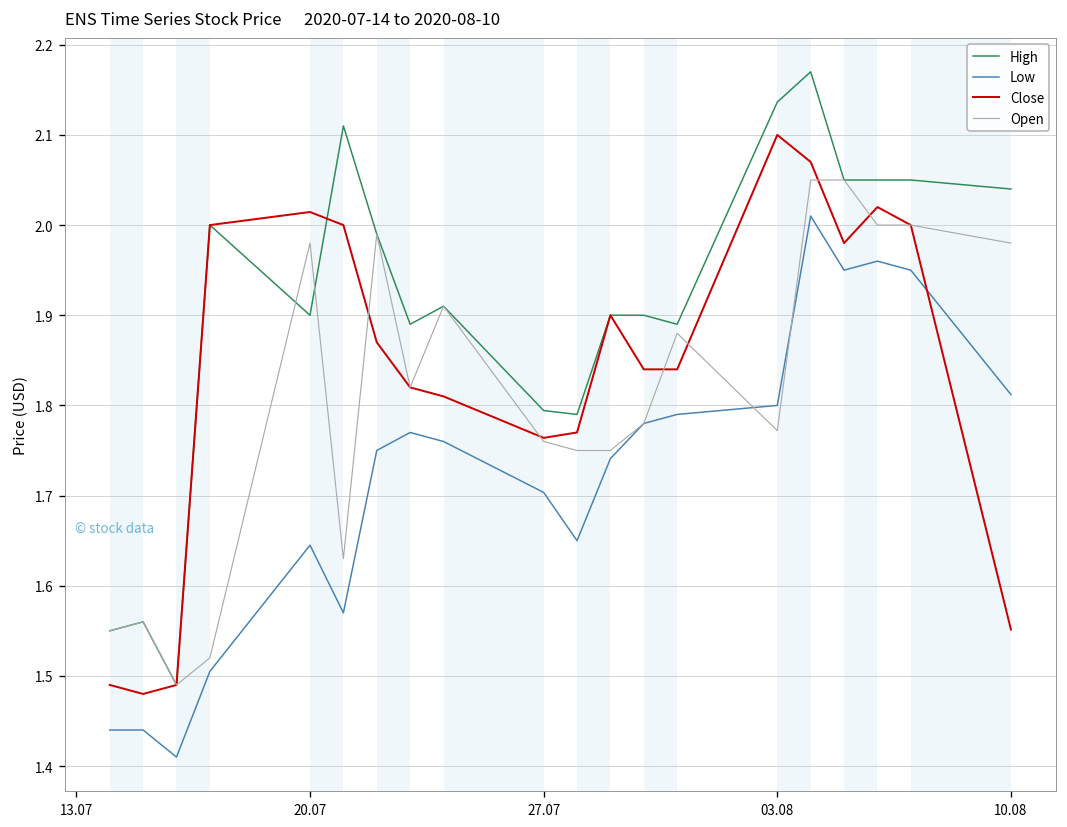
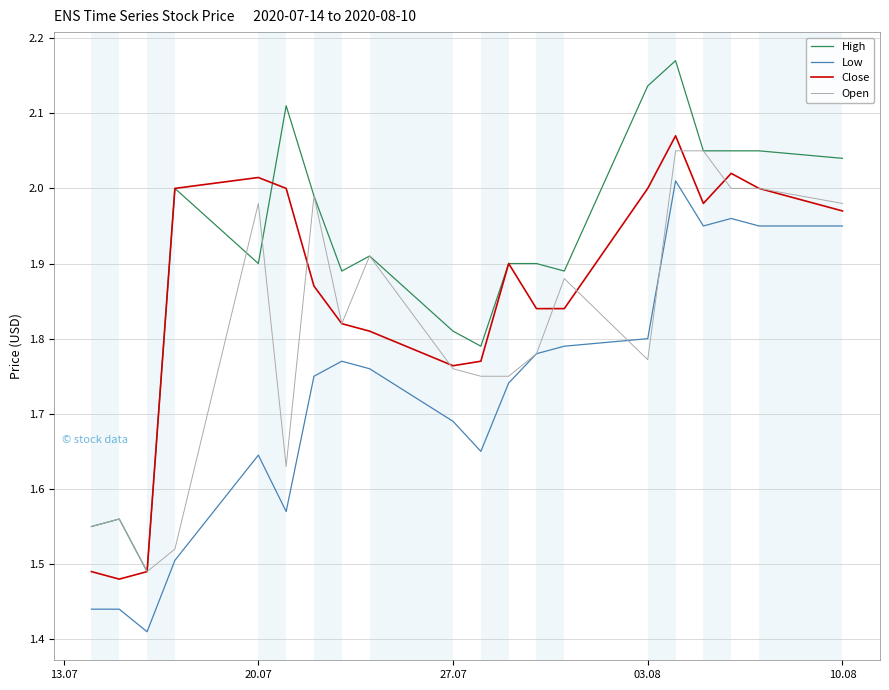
  {
    "High": {
      "20.07": 1.90,
-     "27.07": 1.79,
+     "27.07": 1.81,
      "03.08": 2.14,
      "10.08": 2.04
    },
    "Low": {
      "20.07": 1.65,
-     "27.07": 1.70,
+     "27.07": 1.69,
      "03.08": 1.80,
-     "10.08": 1.81
+     "10.08": 1.95
    },
    "Close": {
      "20.07": 2.01,
      "27.07": 1.76,
-     "03.08": 2.1,
-     "10.08": 1.55
+     "03.08": 2.0,
+     "10.08": 1.97
    },
    "Open": {
      "20.07": 1.98,
      "27.07": 1.76,
      "03.08": 1.77,
      "10.08": 1.98
    }
  }
